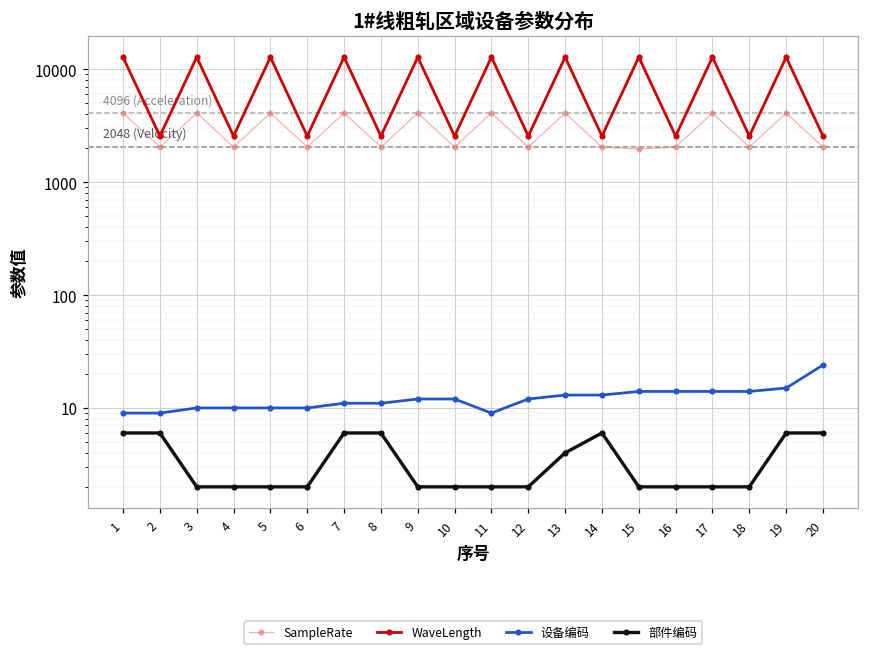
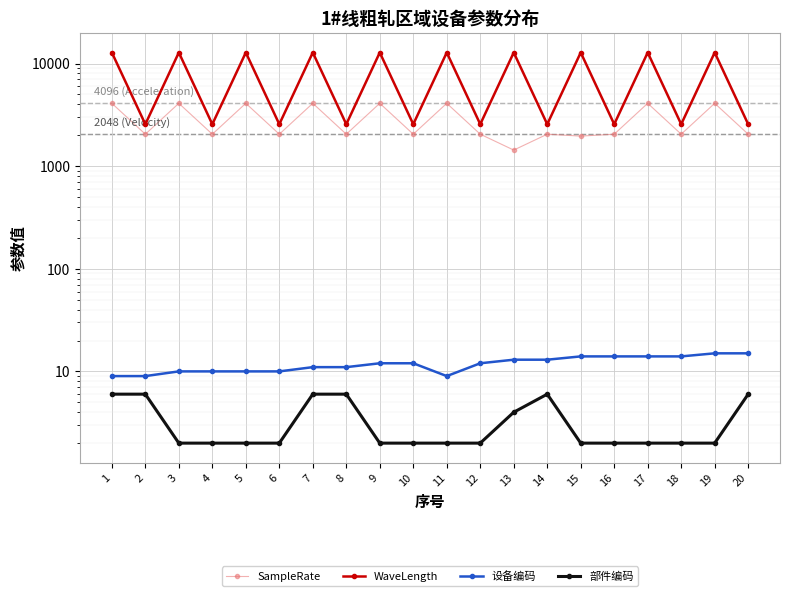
  {
    "SampleRate": {
      "4": 2000,
      "5": 4100,
      "6": 2000,
      "7": 4100,
      "8": 2000,
      "9": 4100,
      "10": 2000,
      "11": 4100,
      "12": 2000,
-     "13": 4100,
+     "13": 1400,
      "14": 2000,
      "15": 2000,
      "16": 2000,
      "17": 4100,
      "18": 2000,
      "19": 4100,
      "20": 2000
    },
    "WaveLength": {
      "1": 13000,
      "3": 13000,
      "4": 2600,
      "5": 13000,
      "6": 2600,
      "7": 13000,
      "8": 2600,
      "9": 13000,
      "10": 2600,
      "11": 13000,
      "12": 2600,
      "13": 13000,
      "14": 2600,
      "15": 13000,
      "16": 2600,
      "17": 13000,
      "18": 2600,
      "19": 13000,
      "20": 2600
    },
    "设备编码": {
      "1": 9,
      "2": 9,
      "3": 10,
      "4": 10,
      "5": 10,
      "6": 10,
      "7": 11,
      "8": 11,
      "9": 12,
      "10": 12,
      "11": 9,
      "12": 12,
      "13": 13,
      "14": 13,
      "15": 14,
      "16": 14,
      "17": 14,
      "18": 14,
      "19": 15,
-     "20": 24
+     "20": 15
    },
    "部件编码": {
      "1": 6,
      "2": 6,
      "3": 2,
      "4": 2,
      "5": 2,
      "6": 2,
      "7": 6,
      "8": 6,
      "9": 2,
      "10": 2,
      "11": 2,
      "12": 2,
      "13": 4,
      "14": 6,
      "15": 2,
      "16": 2,
      "17": 2,
      "18": 2,
-     "19": 6,
+     "19": 2,
      "20": 6
    }
  }
